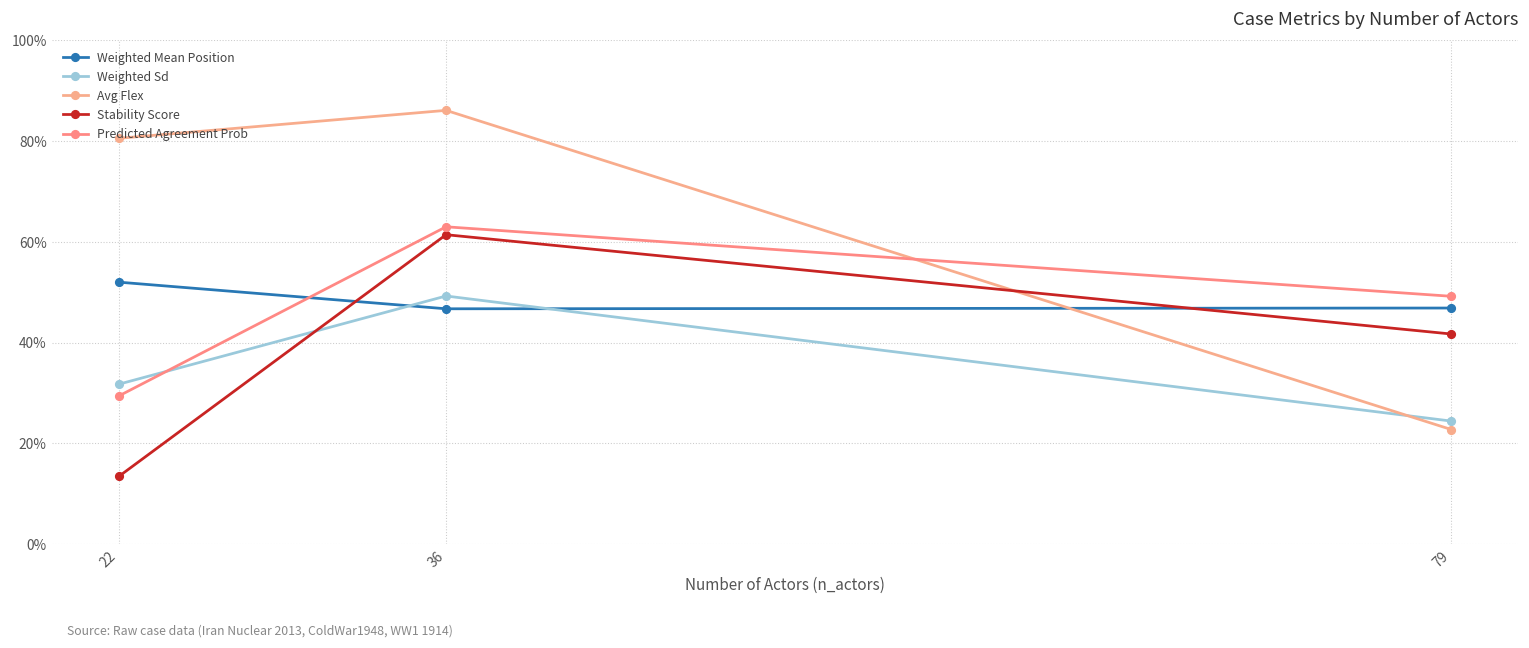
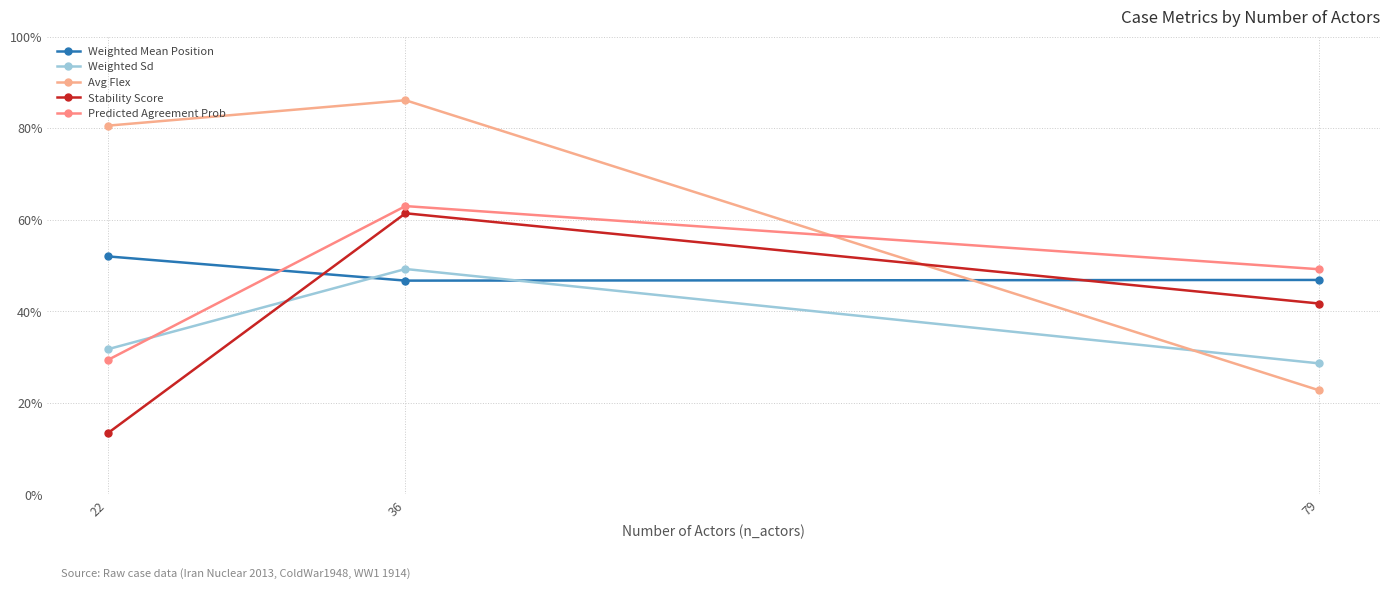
  {
    "Weighted Mean Position": {
      "22": "52%",
      "36": "47%",
      "79": "47%"
    },
    "Weighted Sd": {
      "22": "32%",
      "36": "49%",
-     "79": "24%"
+     "79": "29%"
    },
    "Stability Score": {
      "22": "13%",
      "36": "61%",
      "79": "42%"
    }
  }
